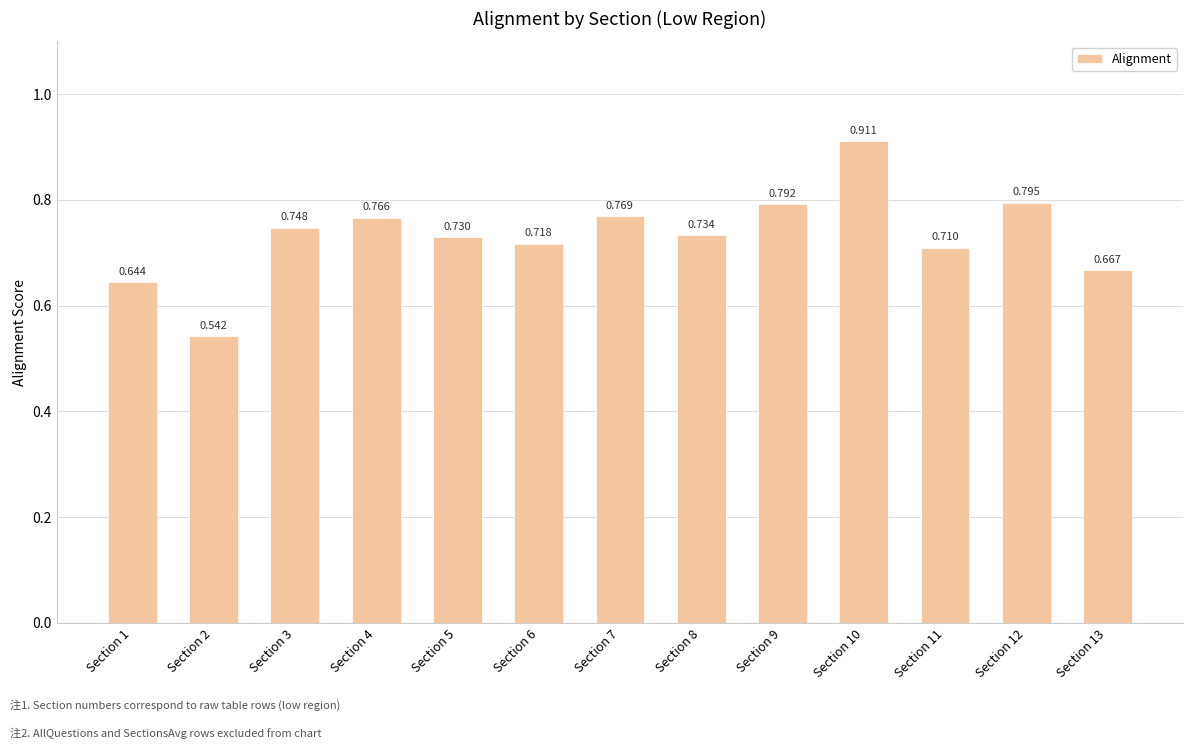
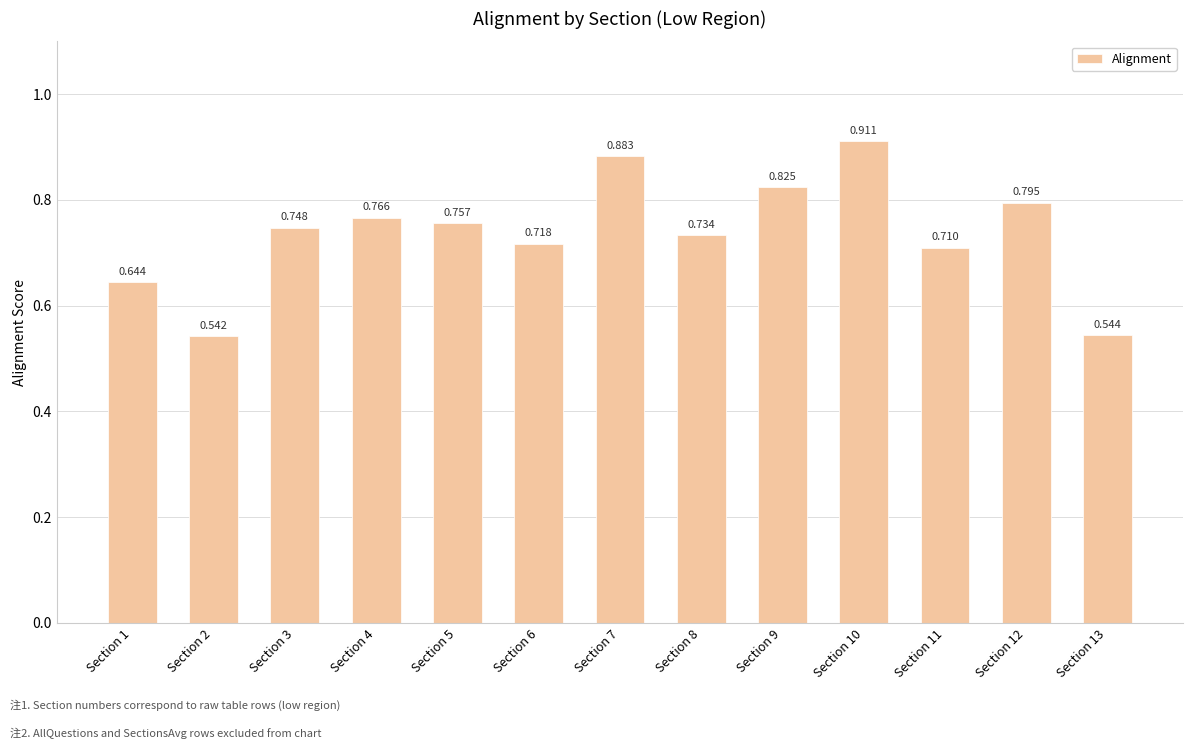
  {
    "Section 1": 0.644,
    "Section 2": 0.542,
    "Section 3": 0.748,
    "Section 4": 0.766,
-   "Section 5": 0.730,
+   "Section 5": 0.757,
    "Section 6": 0.718,
-   "Section 7": 0.769,
+   "Section 7": 0.883,
    "Section 8": 0.734,
-   "Section 9": 0.792,
+   "Section 9": 0.825,
    "Section 10": 0.911,
    "Section 11": 0.710,
    "Section 12": 0.795,
-   "Section 13": 0.667
+   "Section 13": 0.544
  }
